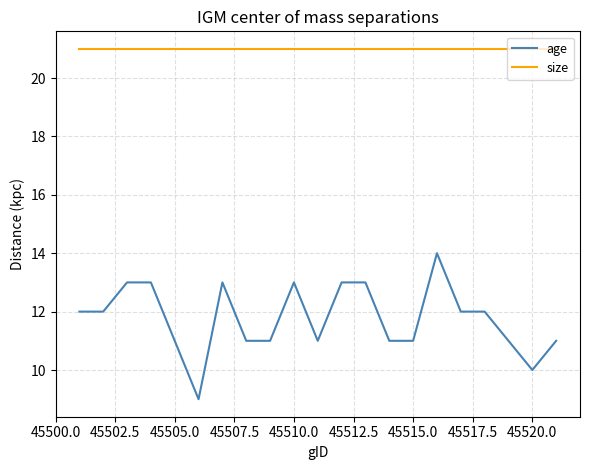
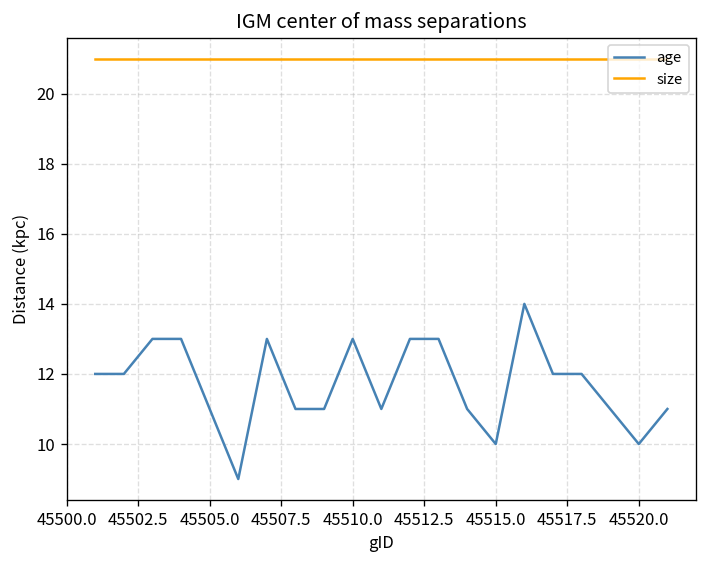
  {
    "age": {
      "45505.0": 11,
      "45510.0": 13,
-     "45515.0": 11,
+     "45515.0": 10,
      "45520.0": 10
    },
    "size": {
      "45505.0": 21,
      "45510.0": 21,
      "45515.0": 21
    }
  }
